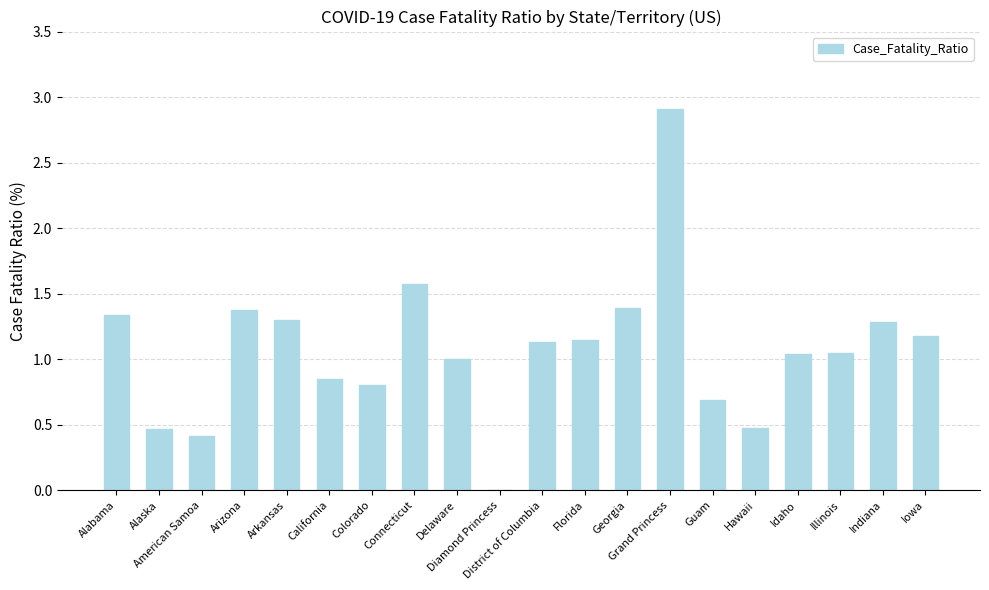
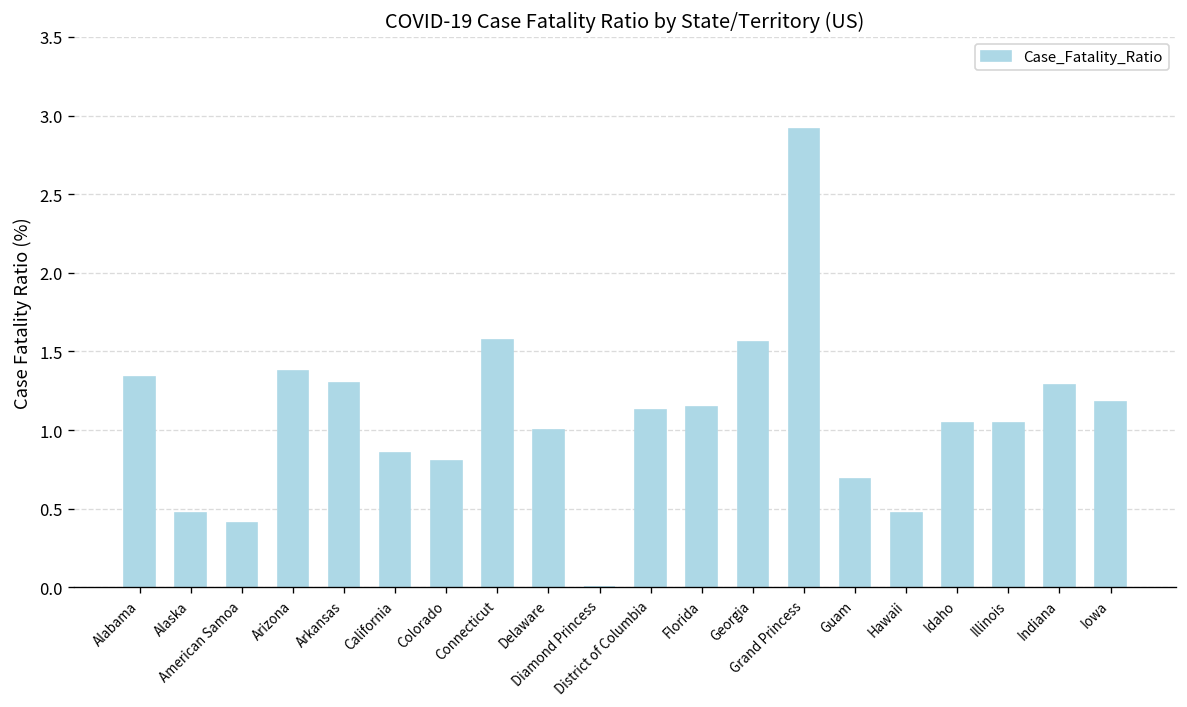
  {
    "Alabama": 1.34,
    "Alaska": 0.47,
    "American Samoa": 0.41,
    "Arizona": 1.38,
    "Arkansas": 1.30,
    "California": 0.85,
    "Colorado": 0.80,
    "Connecticut": 1.57,
    "Delaware": 1.00,
    "Diamond Princess": 0.00,
    "District of Columbia": 1.13,
    "Florida": 1.14,
-   "Georgia": 1.39,
+   "Georgia": 1.56,
    "Grand Princess": 2.91,
    "Guam": 0.69,
    "Hawaii": 0.47,
    "Idaho": 1.04,
    "Illinois": 1.05,
    "Indiana": 1.28,
    "Iowa": 1.18
  }
